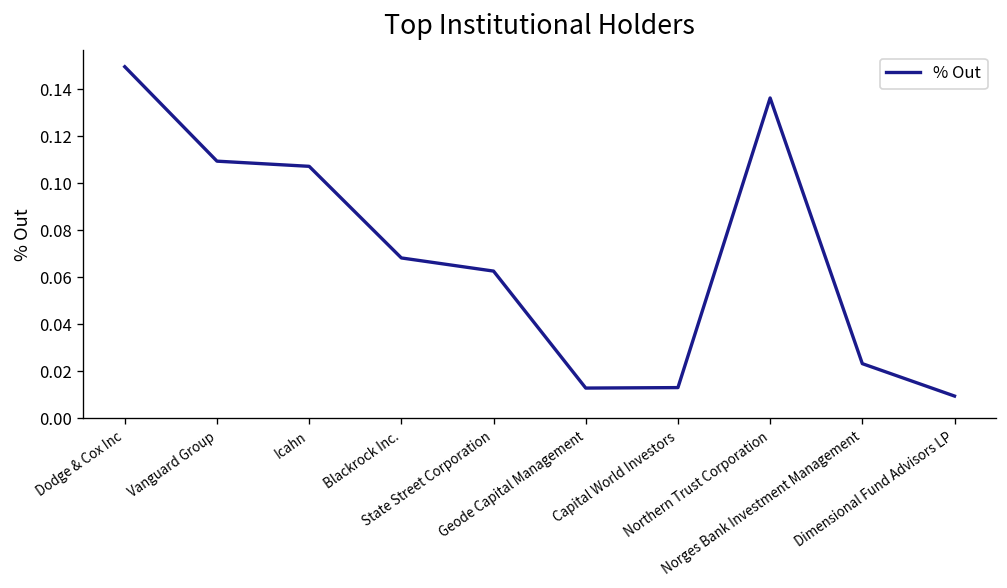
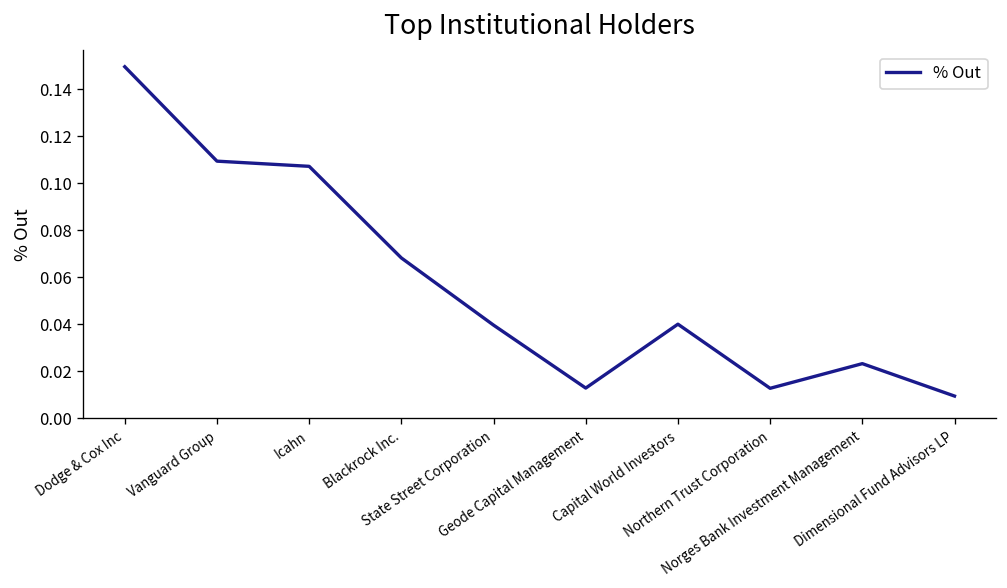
  {
    "Dodge & Cox Inc": 0.150,
    "Vanguard Group": 0.109,
    "Icahn": 0.107,
    "Blackrock Inc.": 0.068,
-   "State Street Corporation": 0.063,
+   "State Street Corporation": 0.040,
    "Geode Capital Management": 0.013,
-   "Capital World Investors": 0.013,
-   "Northern Trust Corporation": 0.136,
+   "Capital World Investors": 0.040,
+   "Northern Trust Corporation": 0.013,
    "Norges Bank Investment Management": 0.023,
    "Dimensional Fund Advisors LP": 0.009
  }
